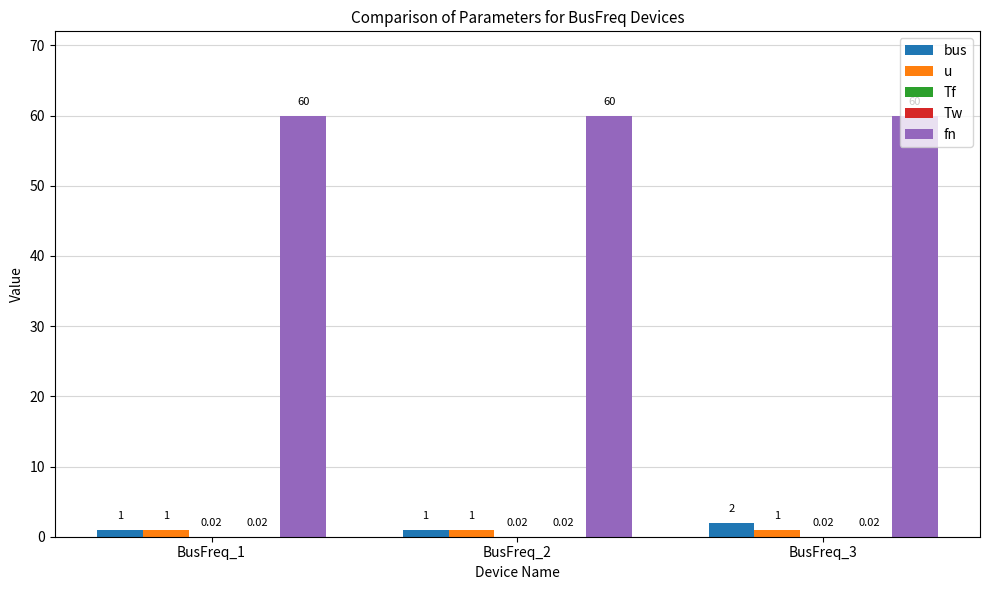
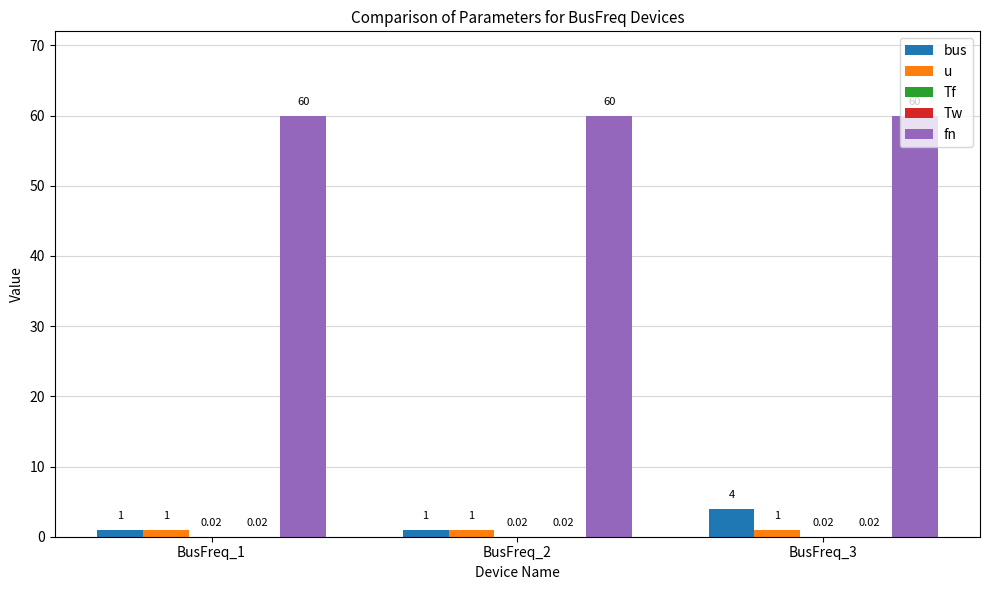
  {
    "bus": {
      "BusFreq_1": 1,
      "BusFreq_2": 1,
-     "BusFreq_3": 2
+     "BusFreq_3": 4
    },
    "u": {
      "BusFreq_1": 1,
      "BusFreq_2": 1,
      "BusFreq_3": 1
    },
    "Tf": {
      "BusFreq_1": 0.02,
      "BusFreq_2": 0.02,
      "BusFreq_3": 0.02
    },
    "Tw": {
      "BusFreq_1": 0.02,
      "BusFreq_2": 0.02,
      "BusFreq_3": 0.02
    },
    "fn": {
      "BusFreq_1": 60,
      "BusFreq_2": 60
    }
  }
